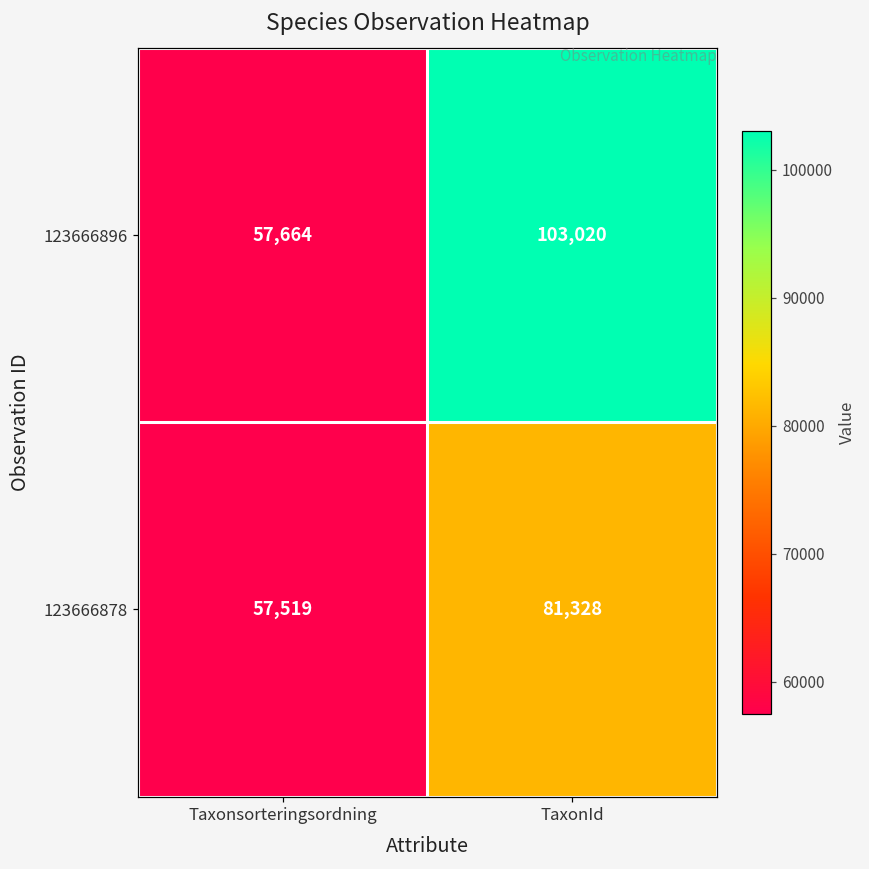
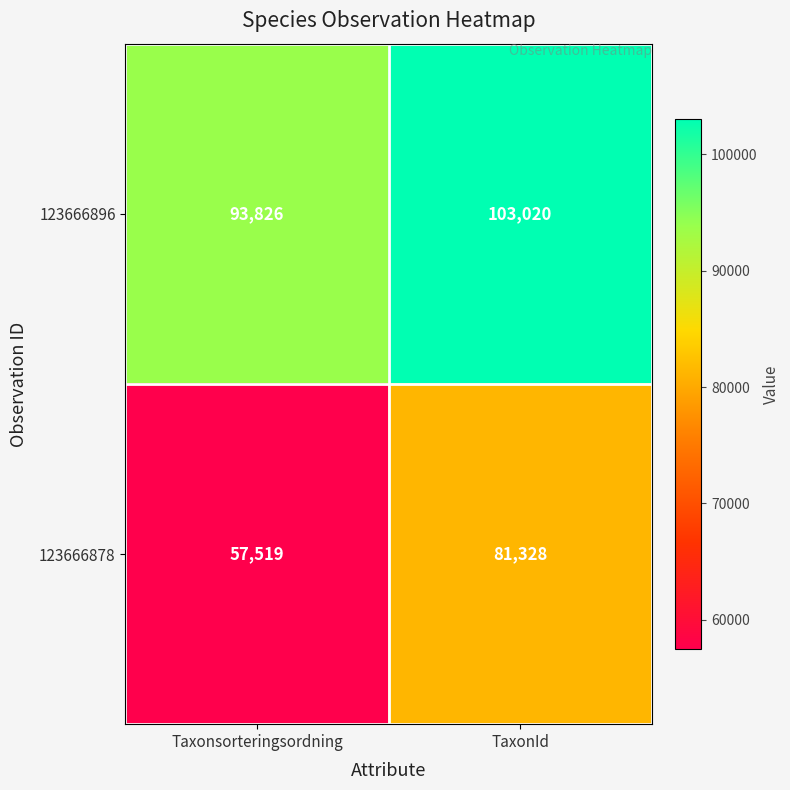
  {
    "123666896": {
-     "Taxonsorteringsordning": "57,664"
+     "Taxonsorteringsordning": "93,826"
    }
  }
